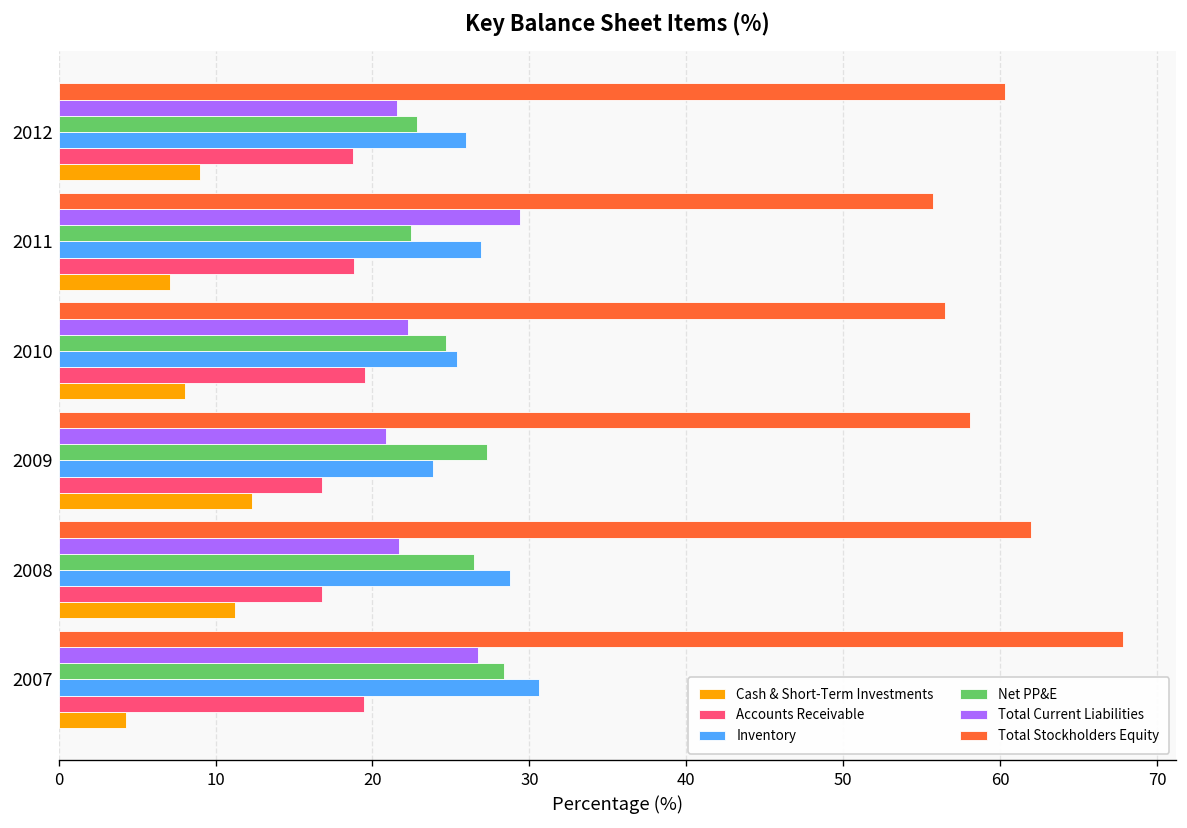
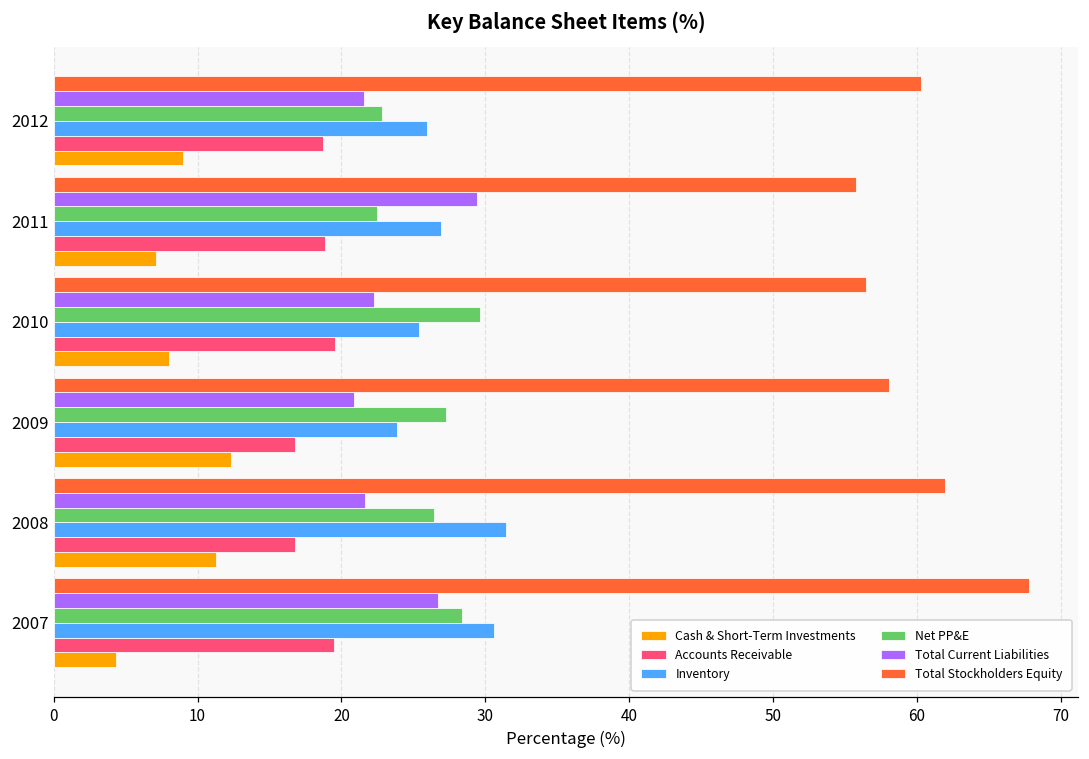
  {
    "Cash & Short-Term Investments": {
      "2012": 9.0,
      "2011": 7.1,
      "2010": 8.0,
      "2009": 12.3,
      "2008": 11.3,
      "2007": 4.3
    },
    "Accounts Receivable": {
      "2012": 18.8,
      "2011": 18.8,
      "2010": 19.5,
      "2009": 16.8,
      "2008": 16.8,
      "2007": 19.5
    },
    "Inventory": {
      "2012": 26.0,
      "2011": 26.9,
      "2010": 25.4,
      "2009": 23.9,
-     "2008": 28.7,
+     "2008": 31.5,
      "2007": 30.6
    },
    "Net PP&E": {
      "2012": 22.8,
      "2011": 22.5,
-     "2010": 24.7,
+     "2010": 29.7,
      "2009": 27.3,
      "2008": 26.5,
      "2007": 28.4
    },
    "Total Current Liabilities": {
      "2012": 21.5,
      "2011": 29.4,
      "2010": 22.3,
      "2009": 20.9,
      "2008": 21.7,
      "2007": 26.7
    },
    "Total Stockholders Equity": {
      "2012": 60.3,
      "2011": 55.7,
      "2010": 56.5,
      "2009": 58.1,
      "2008": 62.0,
      "2007": 67.8
    }
  }
